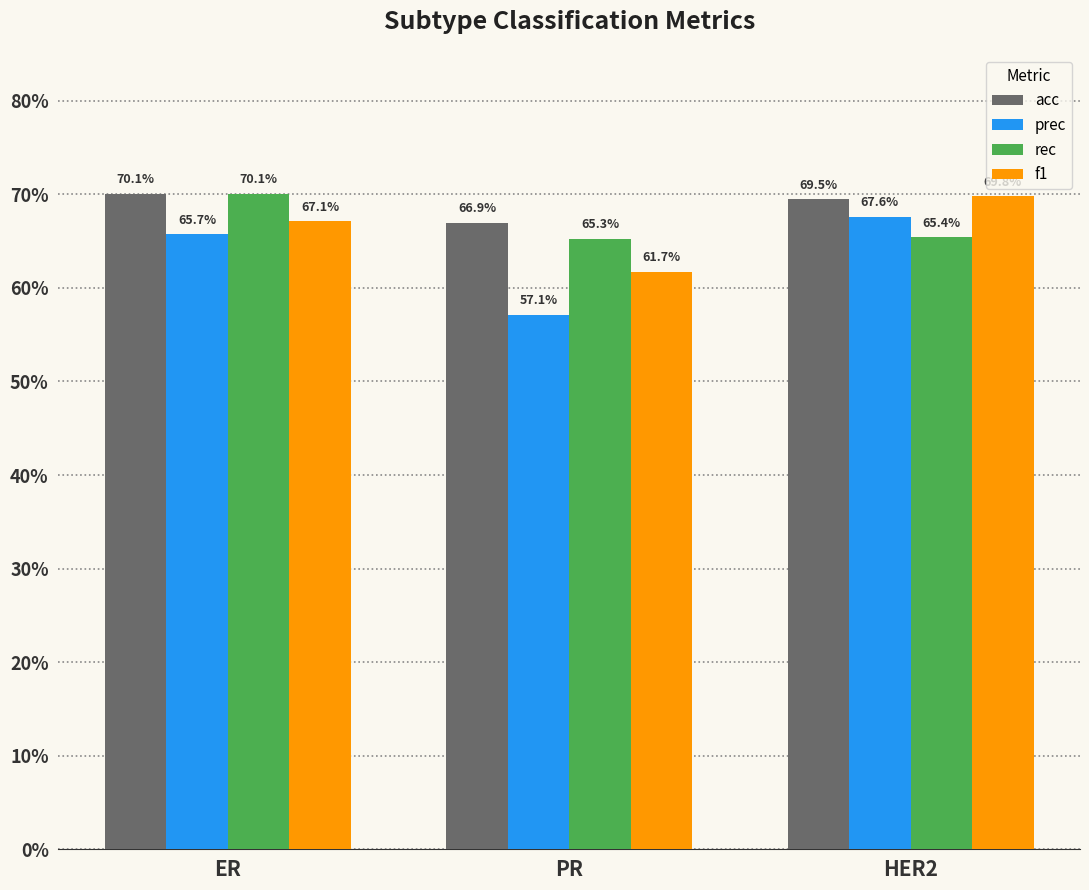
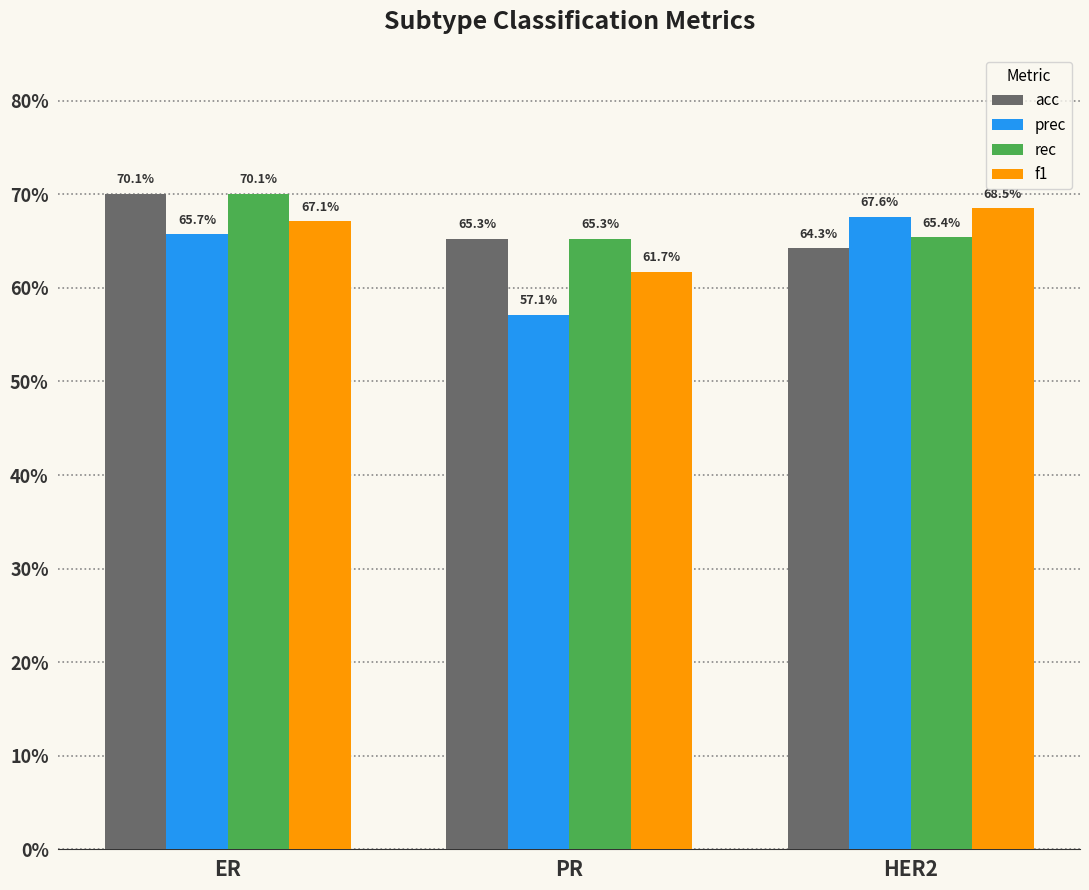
  {
    "acc": {
      "ER": "70.1%",
-     "PR": "66.9%",
-     "HER2": "69.5%"
+     "PR": "65.3%",
+     "HER2": "64.3%"
    },
    "prec": {
      "ER": "65.7%",
      "PR": "57.1%",
      "HER2": "67.6%"
    },
    "rec": {
      "ER": "70.1%",
      "PR": "65.3%",
      "HER2": "65.4%"
    },
    "f1": {
-     "HER2": "70%"
+     "HER2": "68%"
    }
  }
